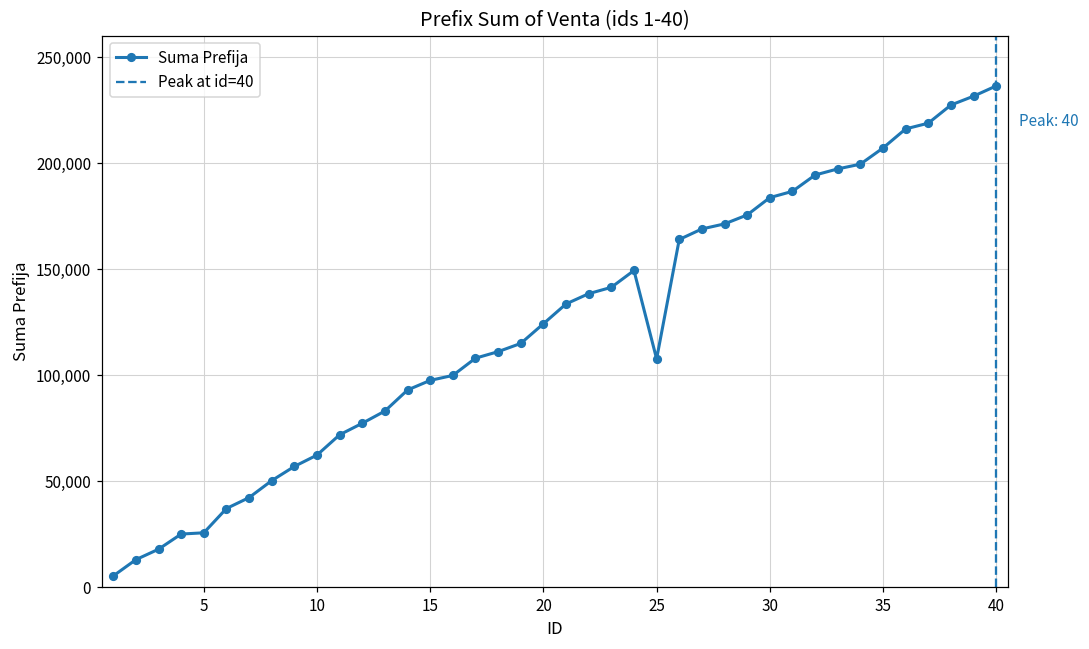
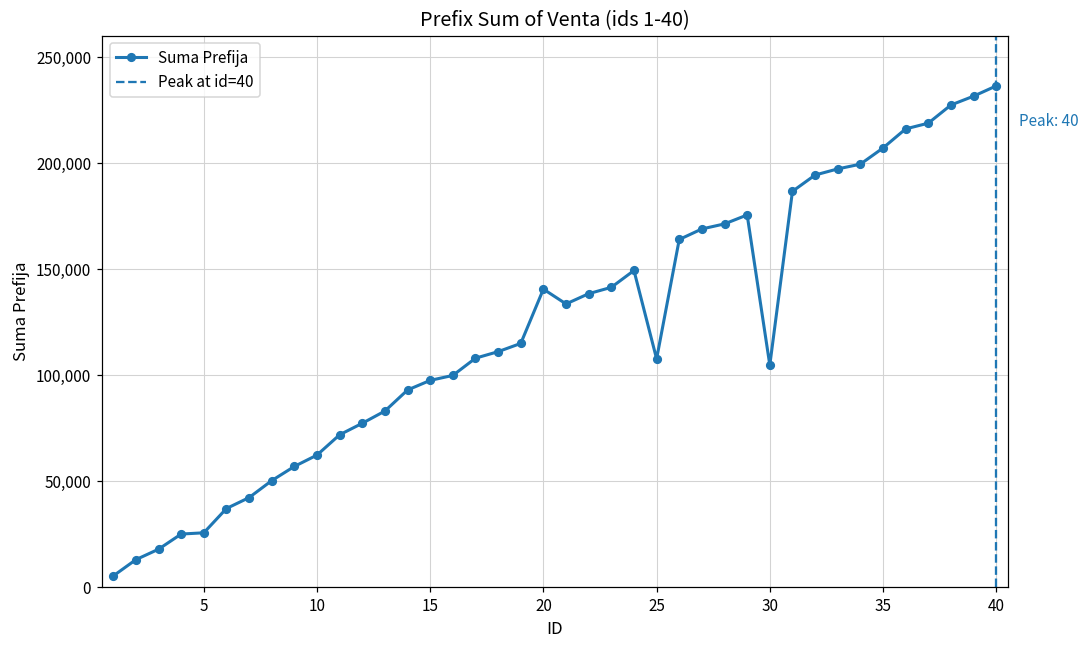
  {
    "5": "26,000",
    "10": "62,000",
    "15": "98,000",
-   "20": "124,000",
+   "20": "141,000",
    "25": "108,000",
-   "30": "184,000",
+   "30": "105,000",
    "35": "207,000",
    "40": "236,000"
  }
